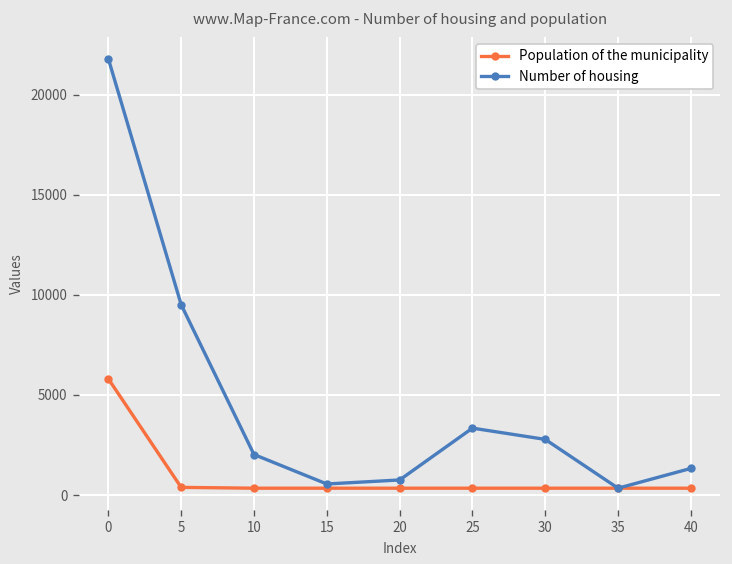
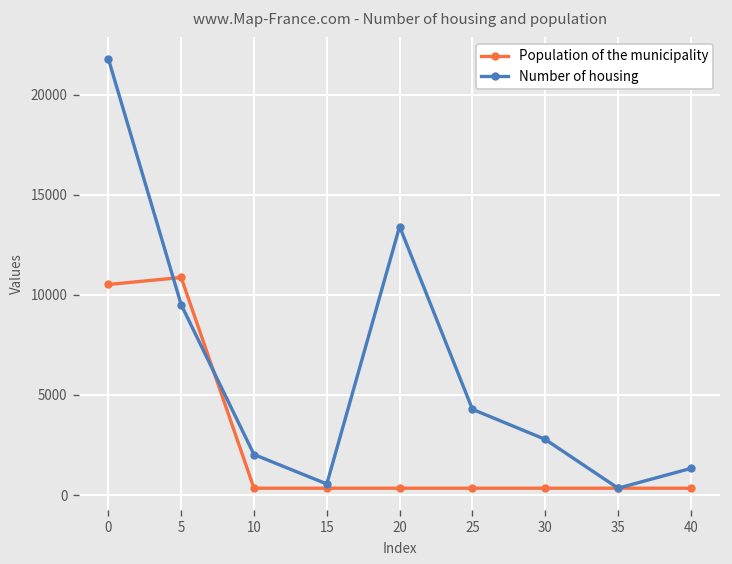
  {
    "Population of the municipality": {
-     "0": 5800,
-     "5": 400,
+     "0": 10500,
+     "5": 10900,
      "10": 300,
      "15": 300,
      "20": 300,
      "25": 300,
      "30": 300,
      "40": 300
    },
    "Number of housing": {
      "0": 21800,
      "5": 9500,
      "10": 2000,
      "15": 600,
-     "20": 800,
-     "25": 3300,
+     "20": 13400,
+     "25": 4300,
      "30": 2800,
      "40": 1300
    }
  }
